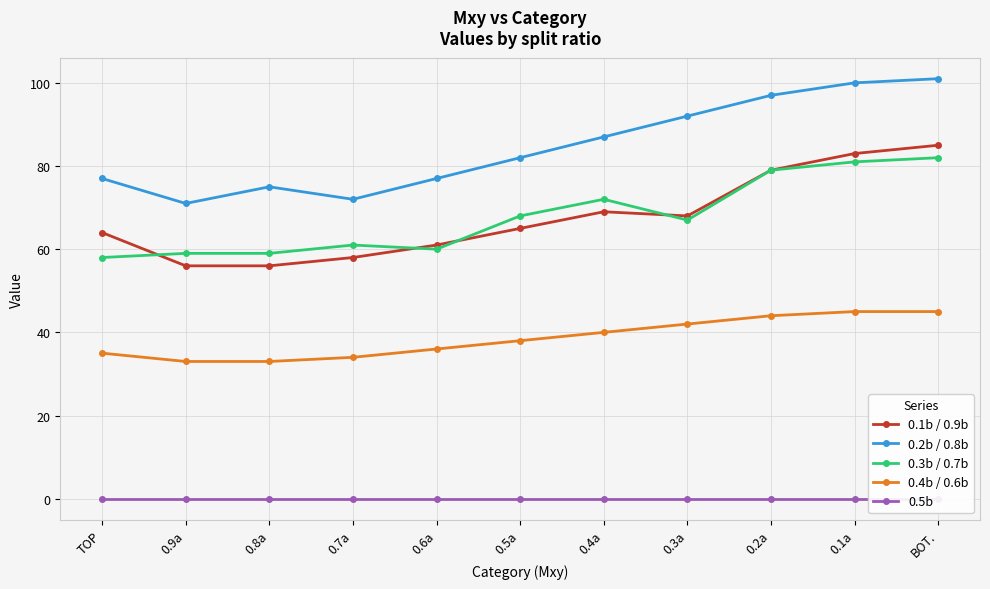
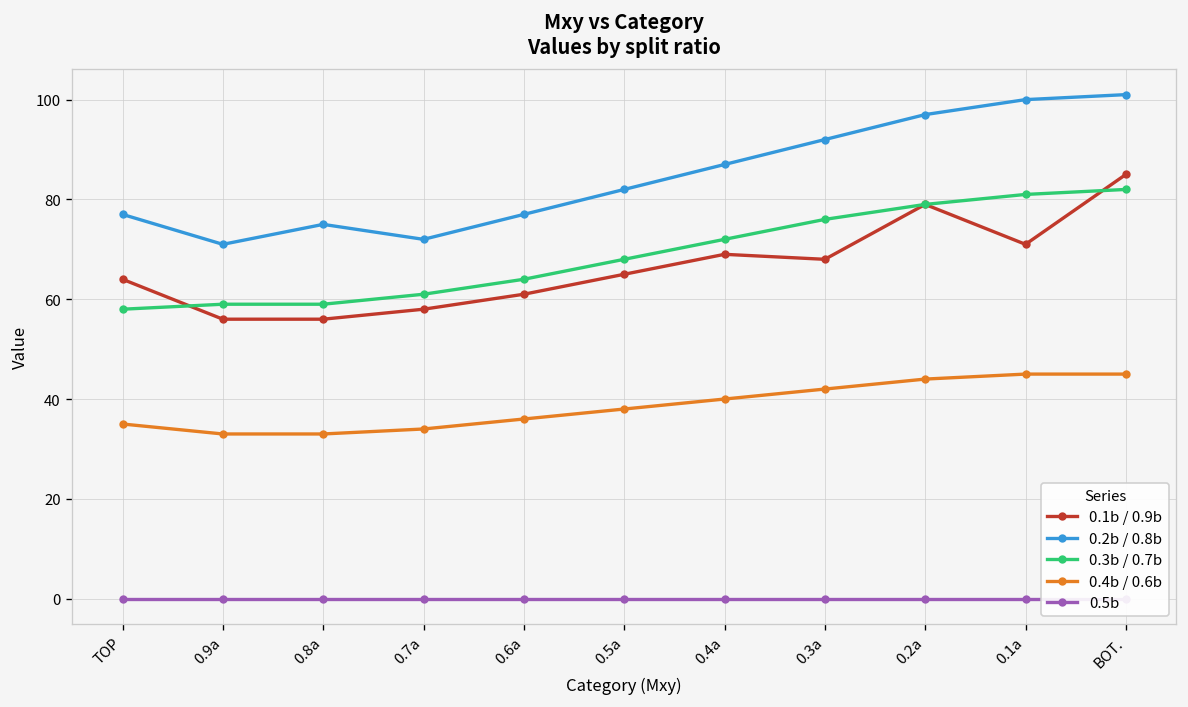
  {
    "0.1b / 0.9b": {
      "TOP": 64,
      "0.9a": 56,
      "0.8a": 56,
      "0.7a": 58,
      "0.6a": 61,
      "0.5a": 65,
      "0.4a": 69,
      "0.3a": 68,
-     "0.1a": 83,
+     "0.1a": 71,
      "BOT.": 85
    },
    "0.2b / 0.8b": {
      "TOP": 77,
      "0.9a": 71,
      "0.8a": 75,
      "0.7a": 72,
      "0.6a": 77,
      "0.5a": 82,
      "0.4a": 87,
      "0.3a": 92,
      "0.2a": 97,
      "0.1a": 100,
      "BOT.": 101
    },
    "0.3b / 0.7b": {
      "TOP": 58,
      "0.9a": 59,
      "0.8a": 59,
      "0.7a": 61,
-     "0.6a": 60,
+     "0.6a": 64,
      "0.5a": 68,
      "0.4a": 72,
-     "0.3a": 67,
+     "0.3a": 76,
      "0.1a": 81,
      "BOT.": 82
    },
    "0.4b / 0.6b": {
      "TOP": 35,
      "0.9a": 33,
      "0.8a": 33,
      "0.7a": 34,
      "0.6a": 36,
      "0.5a": 38,
      "0.4a": 40,
      "0.3a": 42,
      "0.2a": 44,
      "0.1a": 45,
      "BOT.": 45
    },
    "0.5b": {
      "TOP": 0,
      "0.9a": 0,
      "0.8a": 0,
      "0.7a": 0,
      "0.6a": 0,
      "0.5a": 0,
      "0.4a": 0,
      "0.3a": 0,
      "0.2a": 0,
      "0.1a": 0
    }
  }
